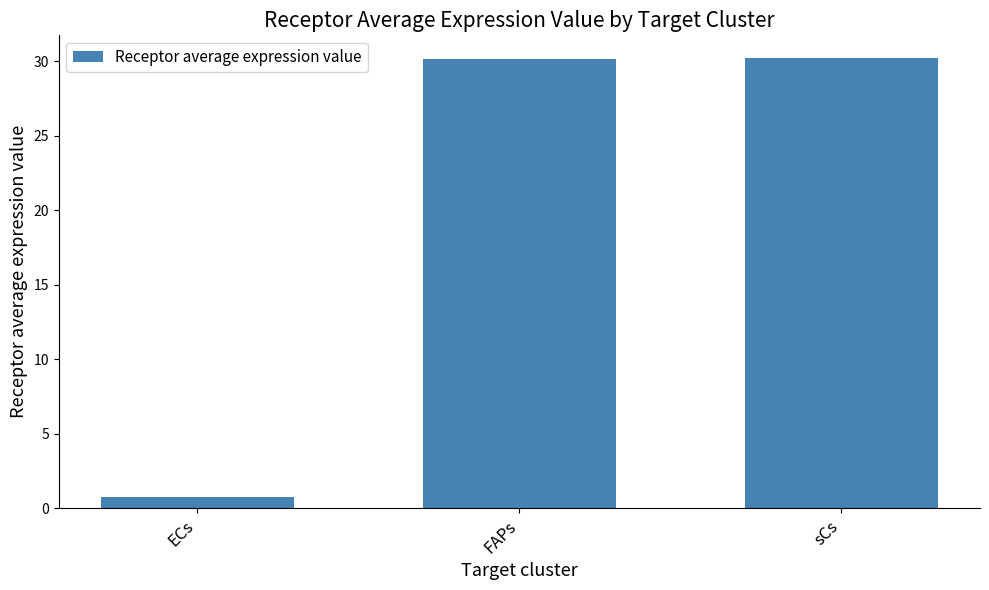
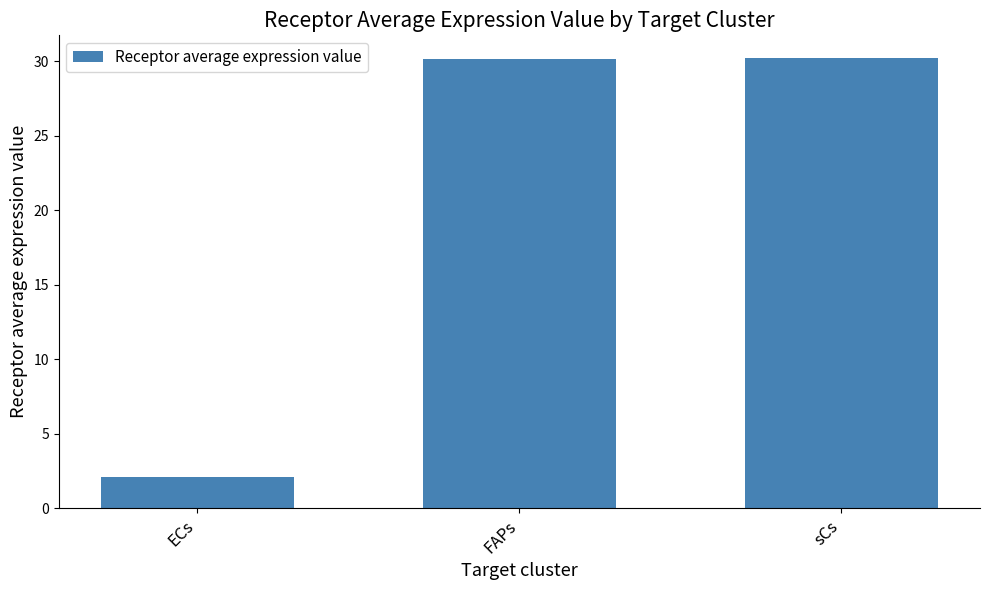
  {
-   "ECs": 0.8,
+   "ECs": 2.1,
    "FAPs": 30.2,
    "sCs": 30.2
  }
